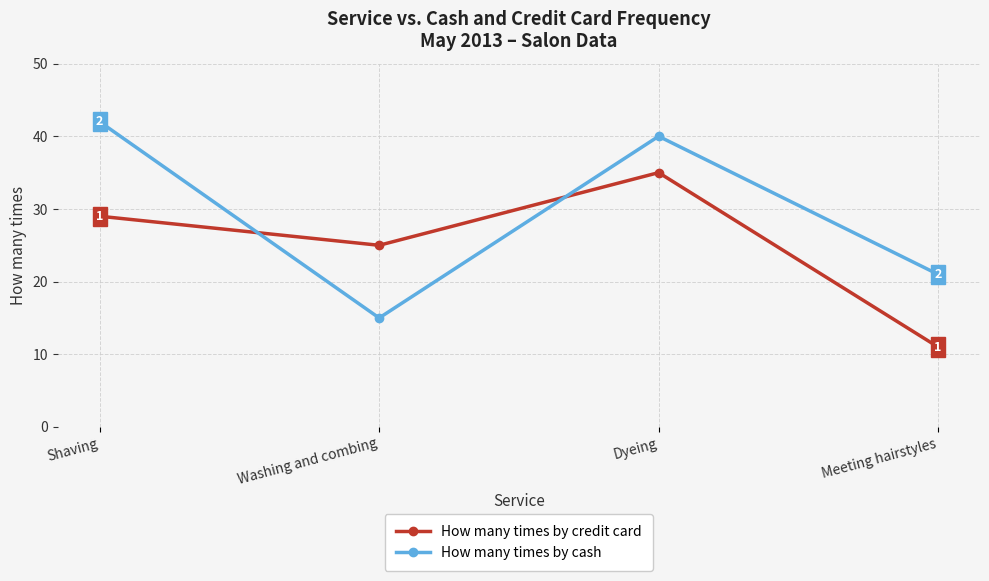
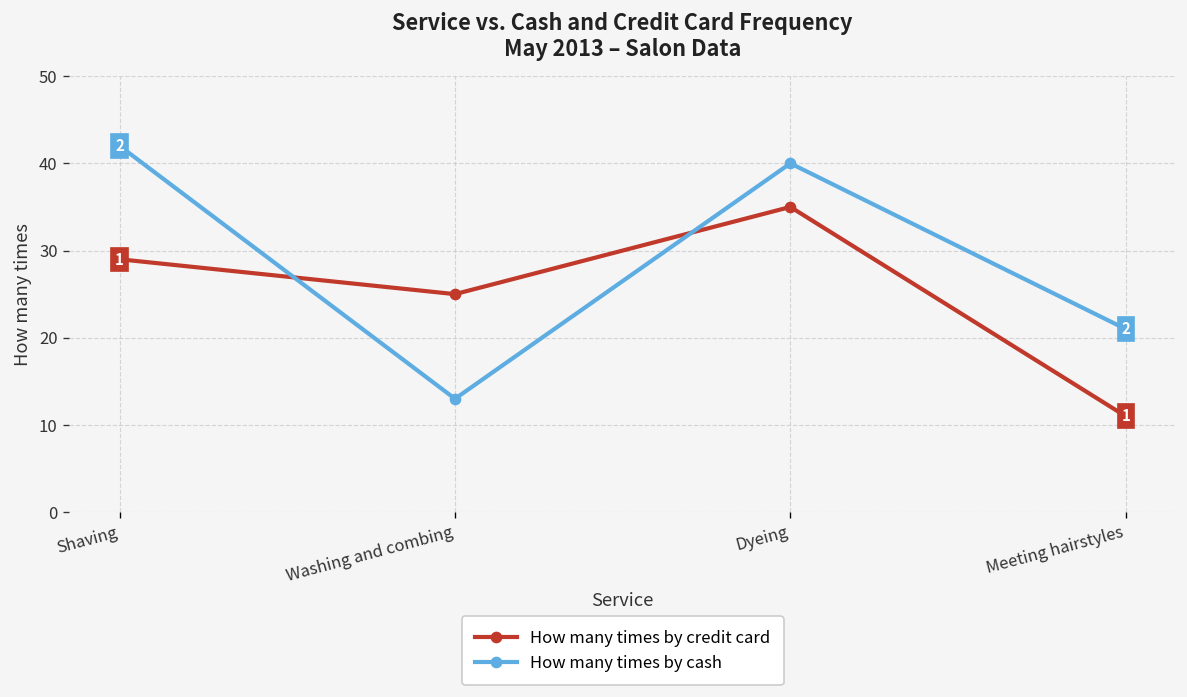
  {
    "How many times by credit card": {
      "Washing and combing": 25,
      "Dyeing": 35
    },
    "How many times by cash": {
-     "Washing and combing": 15,
+     "Washing and combing": 13,
      "Dyeing": 40
    }
  }
